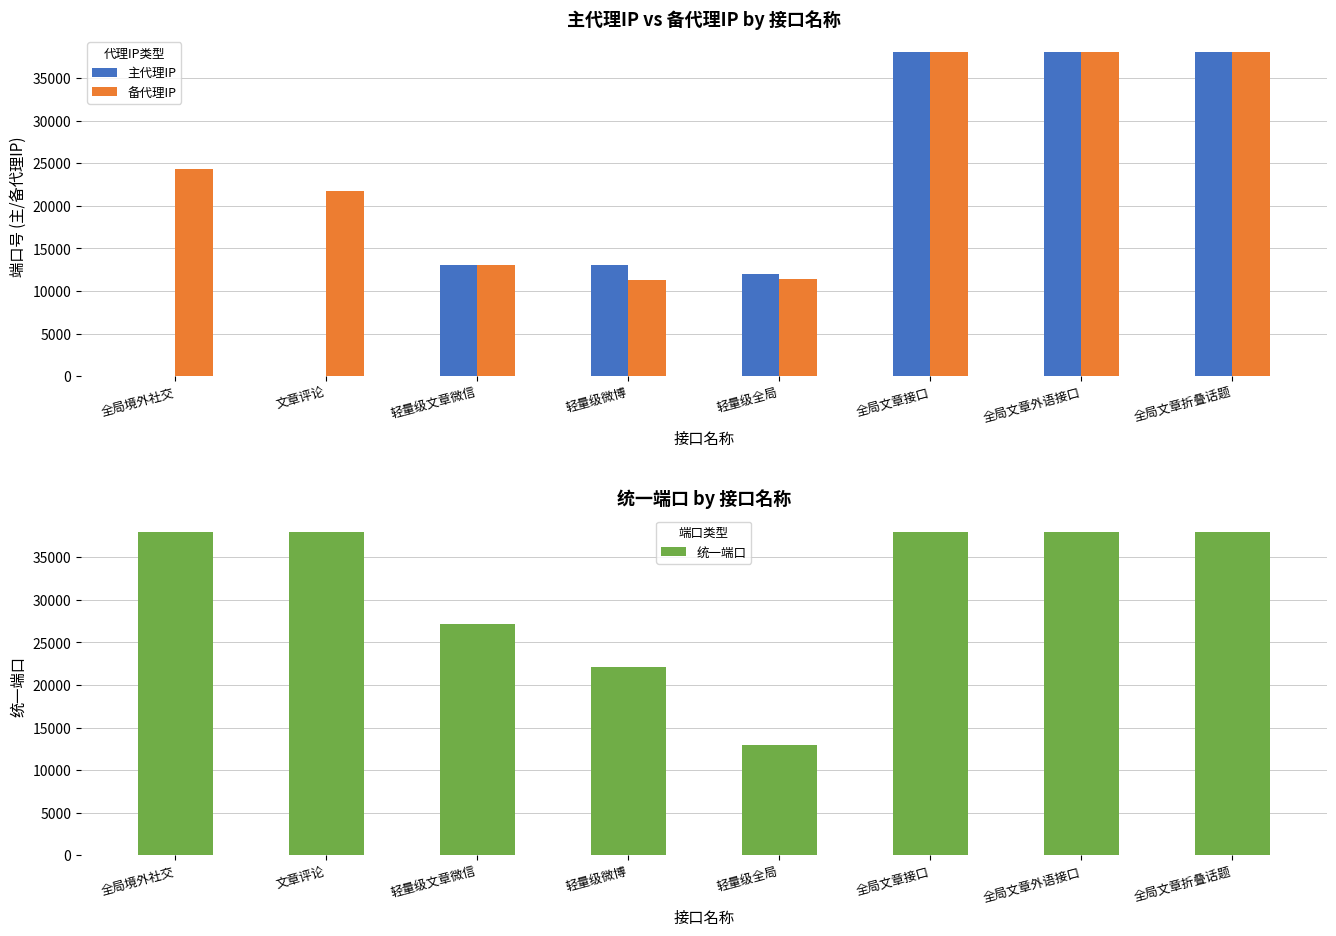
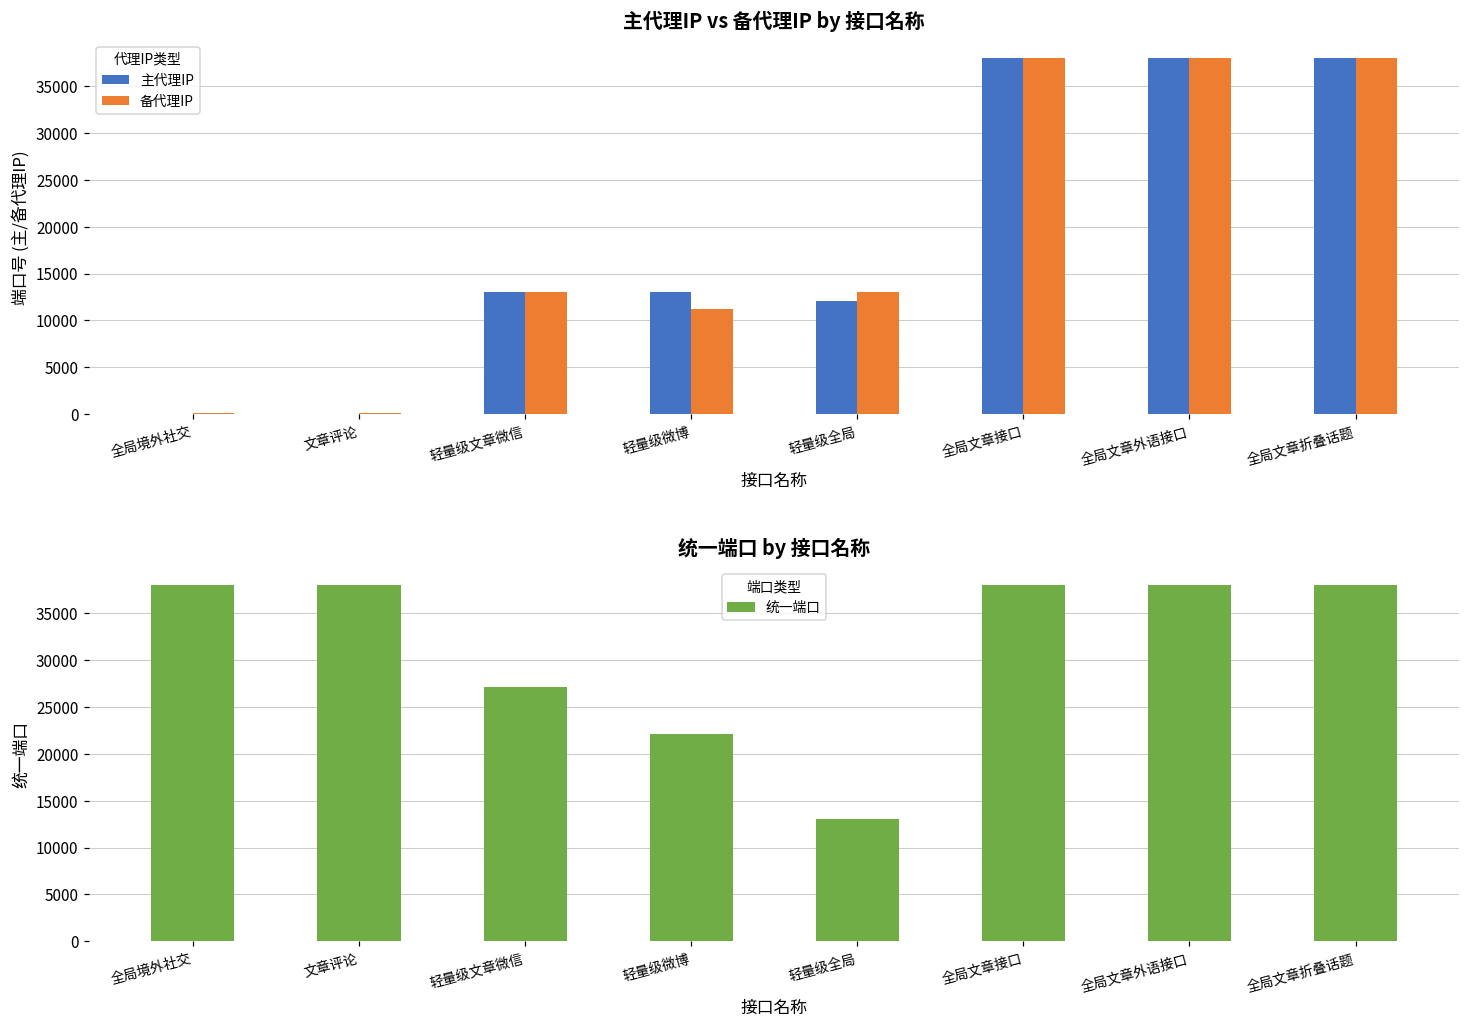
  {
    "主代理IP vs 备代理IP by 接口名称": {
      "主代理IP": {
        "全局境外社交": 0,
        "文章评论": 0,
        "轻量级文章微信": 13000,
        "轻量级微博": 13000,
        "轻量级全局": 12000,
        "全局文章接口": 38000,
        "全局文章外语接口": 38000,
        "全局文章折叠话题": 38000
      },
      "备代理IP": {
-       "全局境外社交": 24000,
-       "文章评论": 22000,
+       "全局境外社交": 0,
+       "文章评论": 0,
        "轻量级文章微信": 13000,
        "轻量级微博": 11000,
-       "轻量级全局": 11000,
+       "轻量级全局": 13000,
        "全局文章接口": 38000,
        "全局文章外语接口": 38000,
        "全局文章折叠话题": 38000
      }
    },
    "统一端口 by 接口名称": {
      "全局境外社交": 38000,
      "文章评论": 38000,
      "轻量级文章微信": 27000,
      "轻量级微博": 22000,
      "轻量级全局": 13000,
      "全局文章接口": 38000,
      "全局文章外语接口": 38000,
      "全局文章折叠话题": 38000
    }
  }
